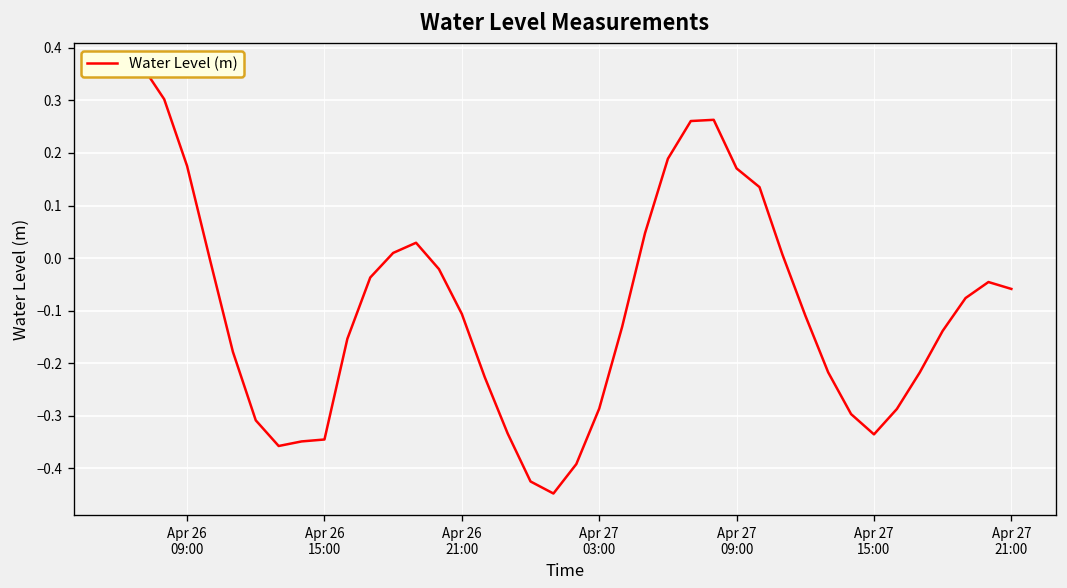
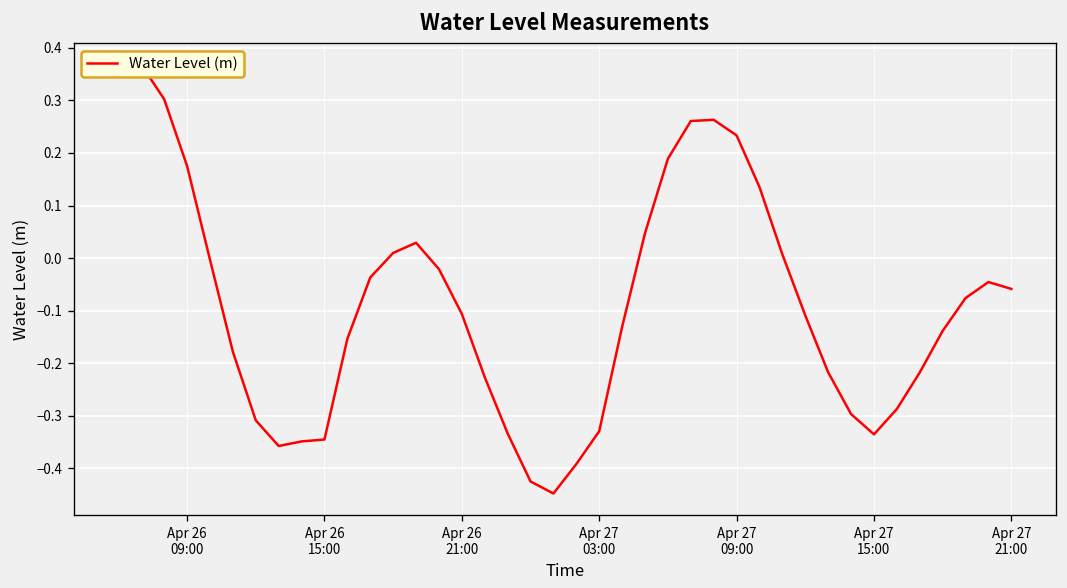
  {
    "Apr 26 09:00": 0.18,
    "Apr 26 15:00": -0.34,
    "Apr 26 21:00": -0.11,
-   "Apr 27 03:00": -0.29,
-   "Apr 27 09:00": 0.17,
+   "Apr 27 03:00": -0.33,
+   "Apr 27 09:00": 0.23,
    "Apr 27 15:00": -0.34,
    "Apr 27 21:00": -0.06
  }
